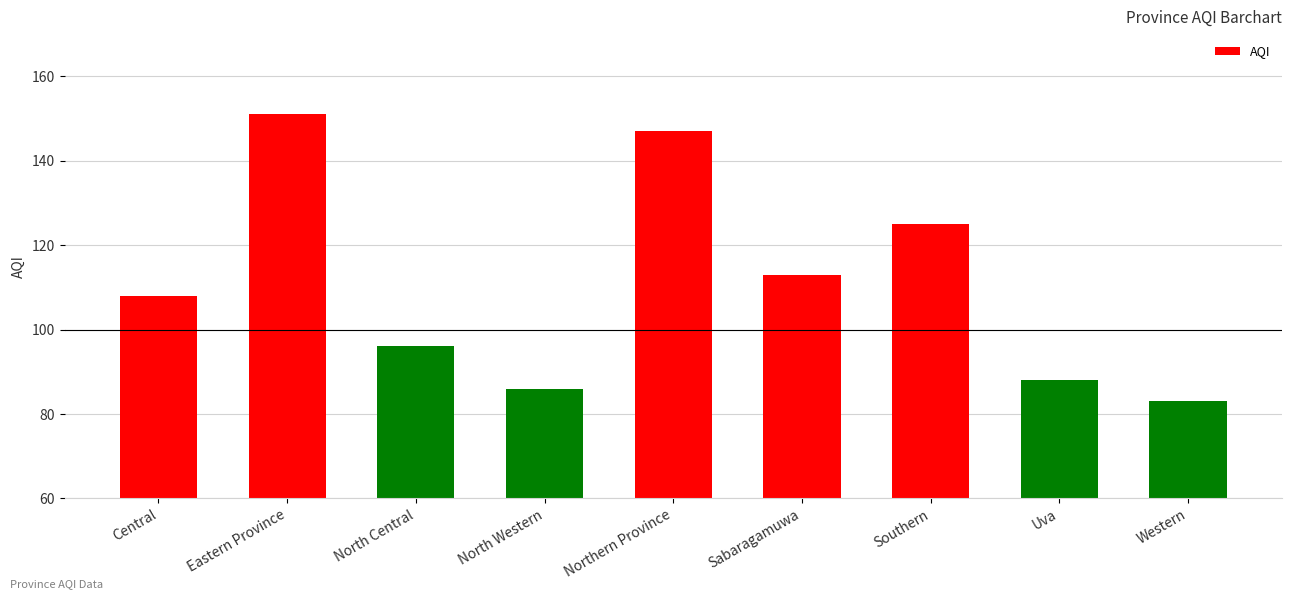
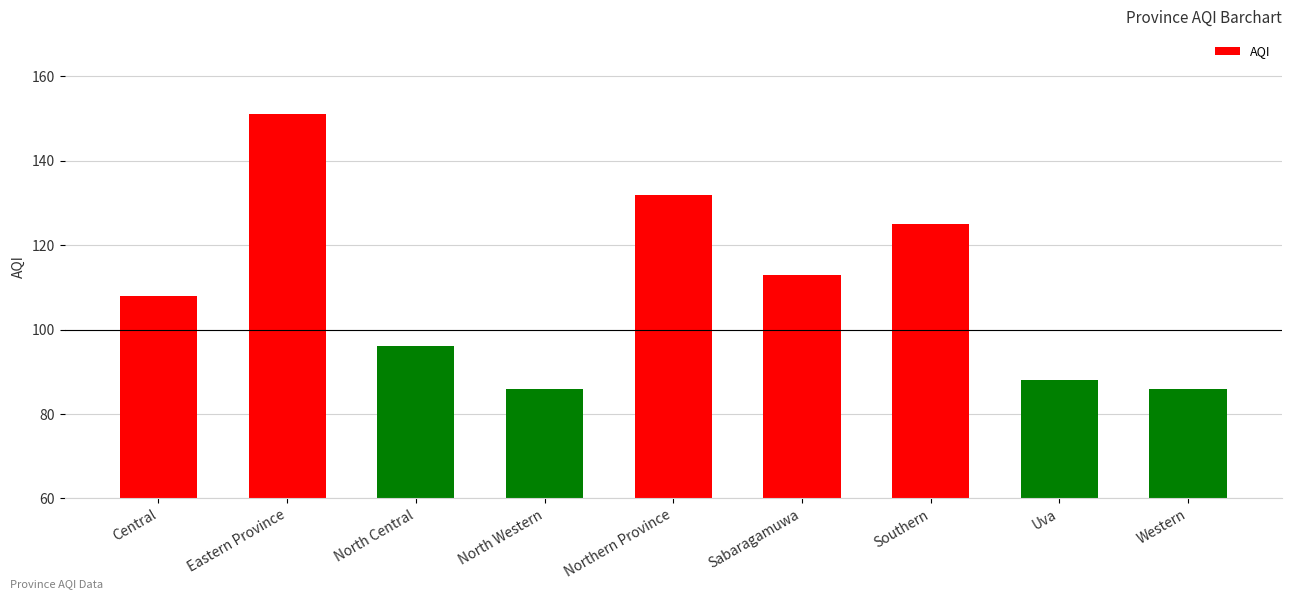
  {
    "Central": 108,
    "Eastern Province": 151,
    "North Central": 96,
    "North Western": 86,
-   "Northern Province": 147,
+   "Northern Province": 132,
    "Sabaragamuwa": 113,
    "Southern": 125,
    "Uva": 88,
-   "Western": 83
+   "Western": 86
  }
